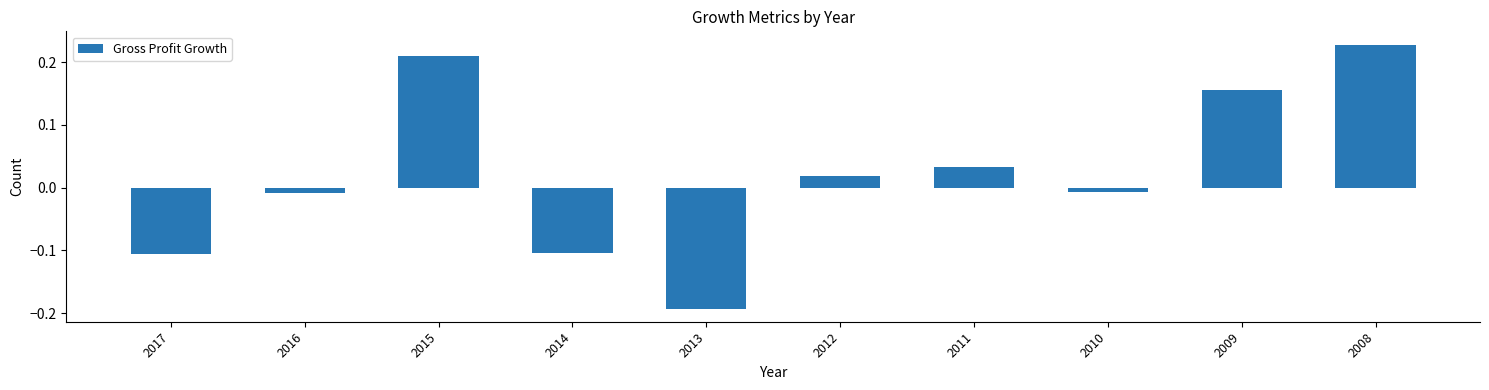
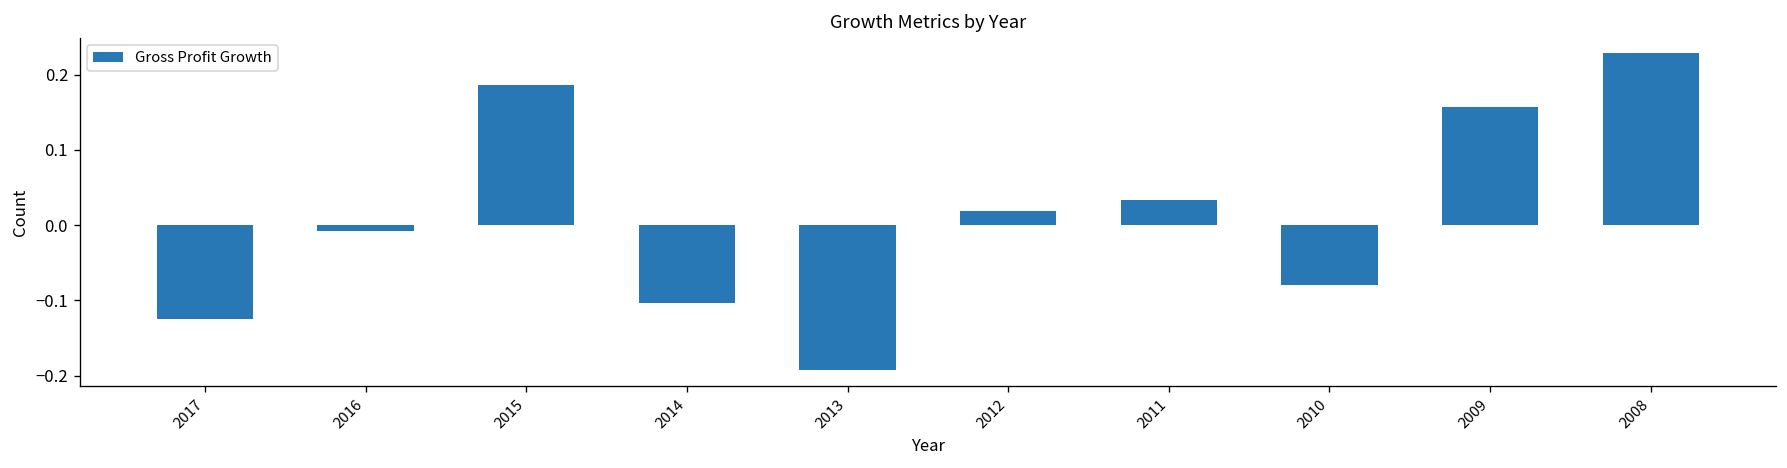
  {
-   "2017": -0.11,
+   "2017": -0.13,
    "2016": -0.01,
-   "2015": 0.21,
+   "2015": 0.19,
    "2014": -0.10,
    "2013": -0.19,
    "2012": 0.02,
    "2011": 0.03,
-   "2010": -0.01,
+   "2010": -0.08,
    "2009": 0.16,
    "2008": 0.23
  }
